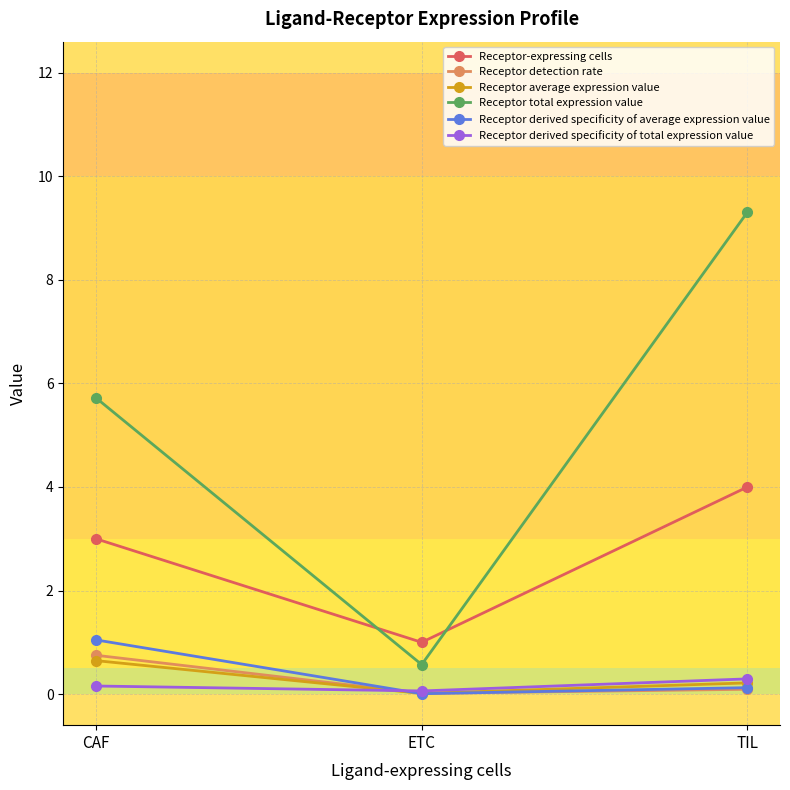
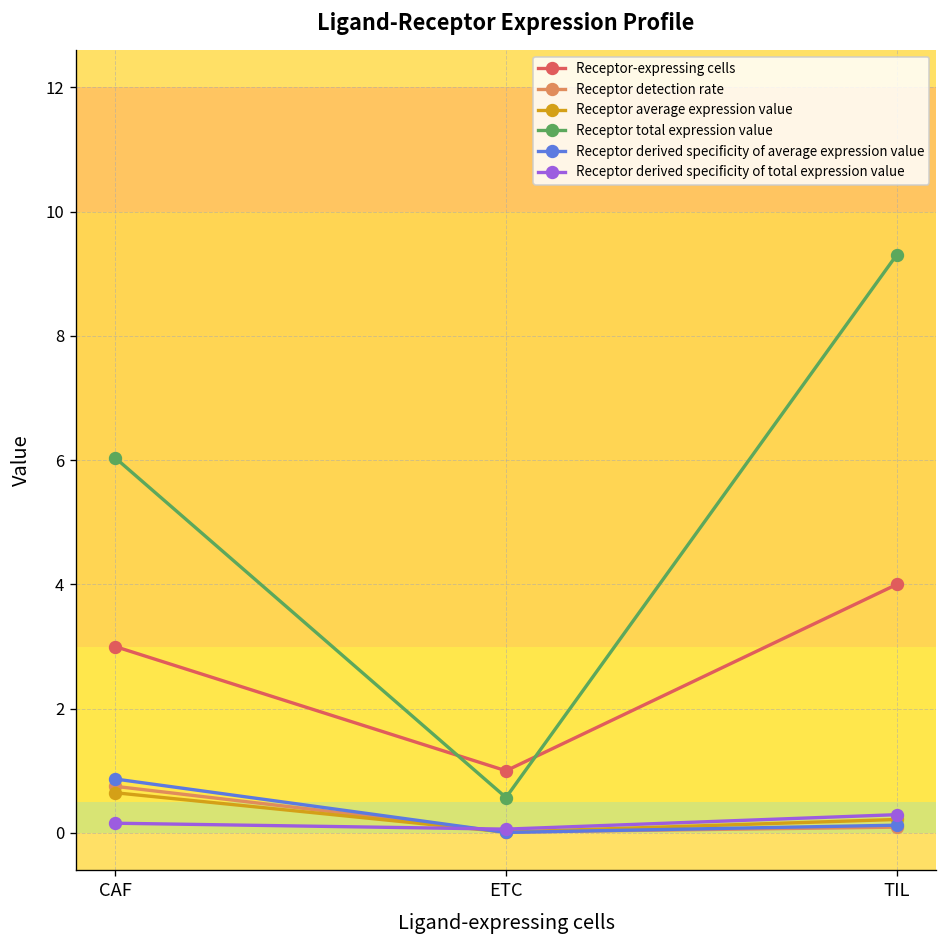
  {
    "Receptor average expression value": {
      "CAF": 0.6,
      "TIL": 0.2
    },
    "Receptor total expression value": {
-     "CAF": 5.7,
+     "CAF": 6.0,
      "ETC": 0.6,
      "TIL": 9.3
    },
    "Receptor derived specificity of average expression value": {
-     "CAF": 1.0
+     "CAF": 0.9
    },
    "Receptor derived specificity of total expression value": {
      "CAF": 0.2,
      "TIL": 0.3
    }
  }
